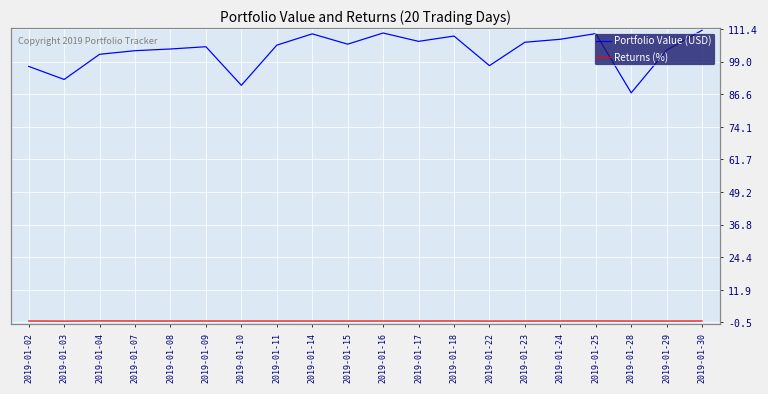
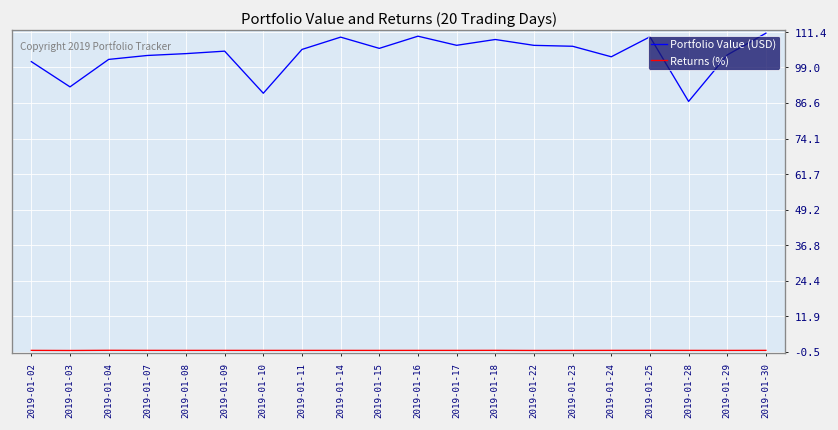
  {
    "Portfolio Value (USD)": {
-     "2019-01-02": 97,
+     "2019-01-02": 101,
      "2019-01-03": 92,
      "2019-01-04": 102,
      "2019-01-08": 104,
      "2019-01-09": 105,
      "2019-01-10": 90,
      "2019-01-11": 105,
      "2019-01-14": 110,
      "2019-01-15": 106,
      "2019-01-16": 110,
      "2019-01-17": 107,
      "2019-01-18": 109,
-     "2019-01-22": 97,
+     "2019-01-22": 107,
      "2019-01-23": 106,
-     "2019-01-24": 107,
+     "2019-01-24": 103,
      "2019-01-28": 87,
      "2019-01-30": 111
    },
    "Returns (%)": {
      "2019-01-02": 0,
      "2019-01-03": 0,
      "2019-01-04": 0,
      "2019-01-07": 0,
      "2019-01-08": 0,
      "2019-01-09": 0,
      "2019-01-10": 0,
      "2019-01-11": 0,
      "2019-01-14": 0,
      "2019-01-15": 0,
      "2019-01-16": 0,
      "2019-01-17": 0,
      "2019-01-18": 0,
      "2019-01-22": 0,
      "2019-01-23": 0,
      "2019-01-24": 0,
      "2019-01-25": 0,
      "2019-01-28": 0,
      "2019-01-29": 0,
      "2019-01-30": 0
    }
  }
